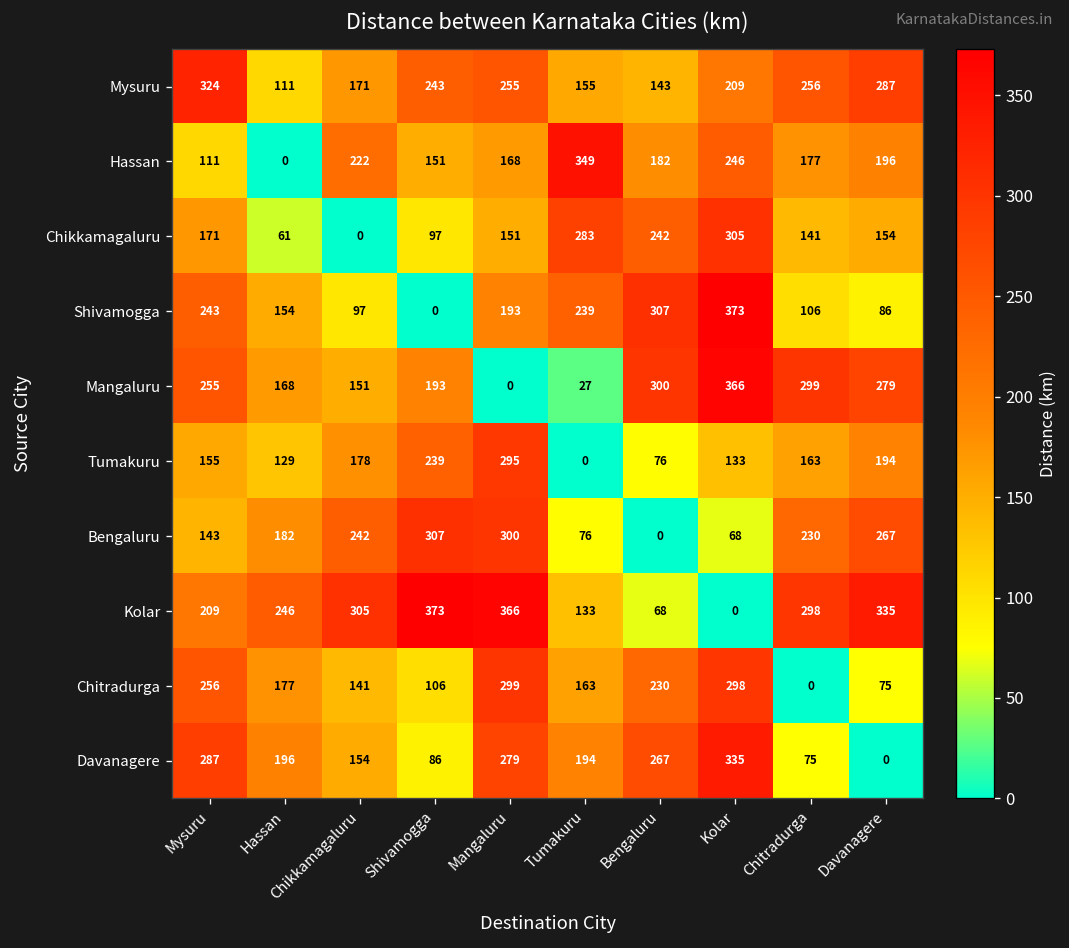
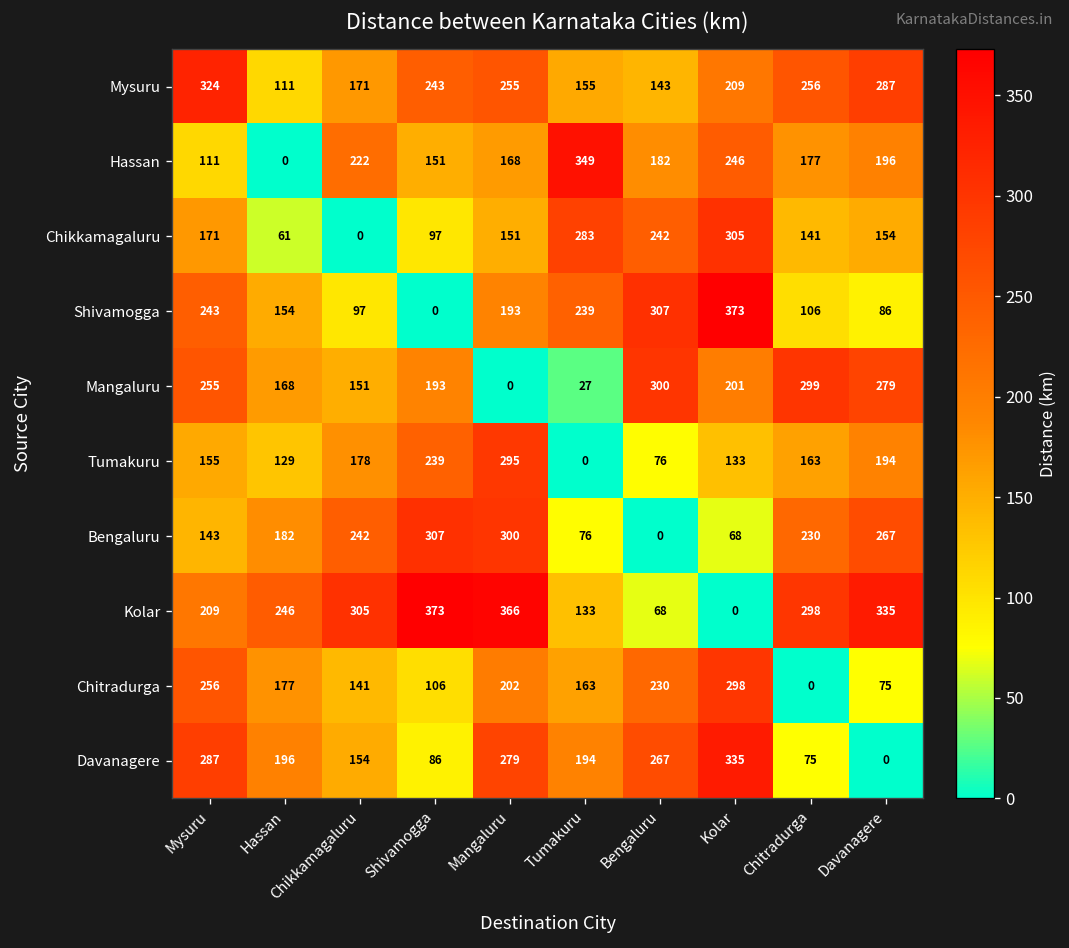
  {
    "Mysuru": {
      "Mysuru": 324,
      "Hassan": 111,
      "Chikkamagaluru": 171,
      "Shivamogga": 243,
      "Mangaluru": 255,
      "Tumakuru": 155,
      "Bengaluru": 143,
      "Kolar": 209,
      "Chitradurga": 256,
      "Davanagere": 287
    },
    "Hassan": {
      "Mysuru": 111,
      "Hassan": 0,
      "Chikkamagaluru": 222,
      "Shivamogga": 151,
      "Mangaluru": 168,
      "Tumakuru": 349,
      "Bengaluru": 182,
      "Kolar": 246,
      "Chitradurga": 177,
      "Davanagere": 196
    },
    "Chikkamagaluru": {
      "Mysuru": 171,
      "Hassan": 61,
      "Chikkamagaluru": 0,
      "Shivamogga": 97,
      "Mangaluru": 151,
      "Tumakuru": 283,
      "Bengaluru": 242,
      "Kolar": 305,
      "Chitradurga": 141,
      "Davanagere": 154
    },
    "Shivamogga": {
      "Mysuru": 243,
      "Hassan": 154,
      "Chikkamagaluru": 97,
      "Shivamogga": 0,
      "Mangaluru": 193,
      "Tumakuru": 239,
      "Bengaluru": 307,
      "Kolar": 373,
      "Chitradurga": 106,
      "Davanagere": 86
    },
    "Mangaluru": {
      "Mysuru": 255,
      "Hassan": 168,
      "Chikkamagaluru": 151,
      "Shivamogga": 193,
      "Mangaluru": 0,
      "Tumakuru": 27,
      "Bengaluru": 300,
-     "Kolar": 366,
+     "Kolar": 201,
      "Chitradurga": 299,
      "Davanagere": 279
    },
    "Tumakuru": {
      "Mysuru": 155,
      "Hassan": 129,
      "Chikkamagaluru": 178,
      "Shivamogga": 239,
      "Mangaluru": 295,
      "Tumakuru": 0,
      "Bengaluru": 76,
      "Kolar": 133,
      "Chitradurga": 163,
      "Davanagere": 194
    },
    "Bengaluru": {
      "Mysuru": 143,
      "Hassan": 182,
      "Chikkamagaluru": 242,
      "Shivamogga": 307,
      "Mangaluru": 300,
      "Tumakuru": 76,
      "Bengaluru": 0,
      "Kolar": 68,
      "Chitradurga": 230,
      "Davanagere": 267
    },
    "Kolar": {
      "Mysuru": 209,
      "Hassan": 246,
      "Chikkamagaluru": 305,
      "Shivamogga": 373,
      "Mangaluru": 366,
      "Tumakuru": 133,
      "Bengaluru": 68,
      "Kolar": 0,
      "Chitradurga": 298,
      "Davanagere": 335
    },
    "Chitradurga": {
      "Mysuru": 256,
      "Hassan": 177,
      "Chikkamagaluru": 141,
      "Shivamogga": 106,
-     "Mangaluru": 299,
+     "Mangaluru": 202,
      "Tumakuru": 163,
      "Bengaluru": 230,
      "Kolar": 298,
      "Chitradurga": 0,
      "Davanagere": 75
    },
    "Davanagere": {
      "Mysuru": 287,
      "Hassan": 196,
      "Chikkamagaluru": 154,
      "Shivamogga": 86,
      "Mangaluru": 279,
      "Tumakuru": 194,
      "Bengaluru": 267,
      "Kolar": 335,
      "Chitradurga": 75,
      "Davanagere": 0
    }
  }
